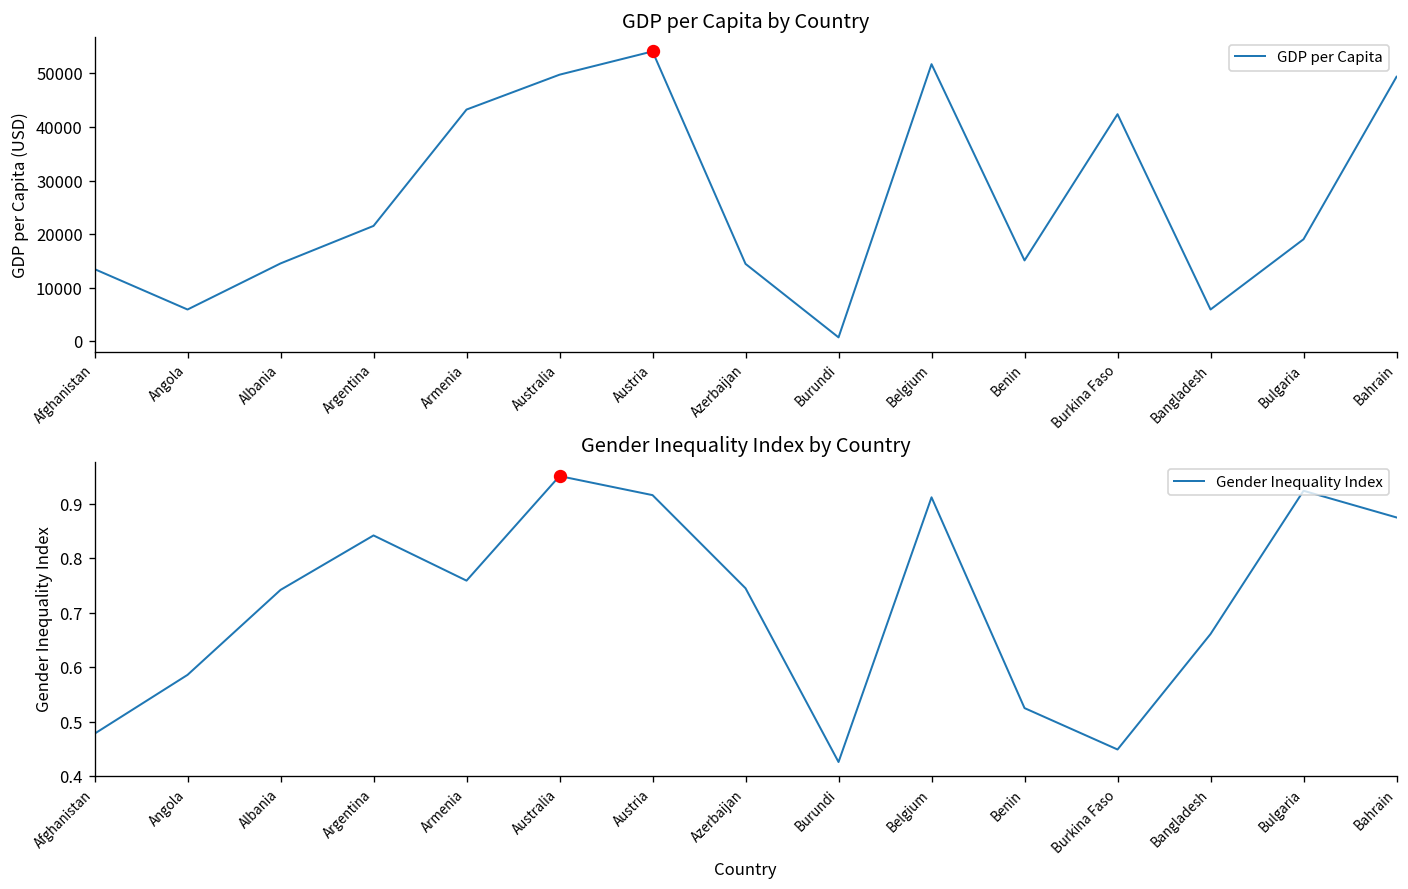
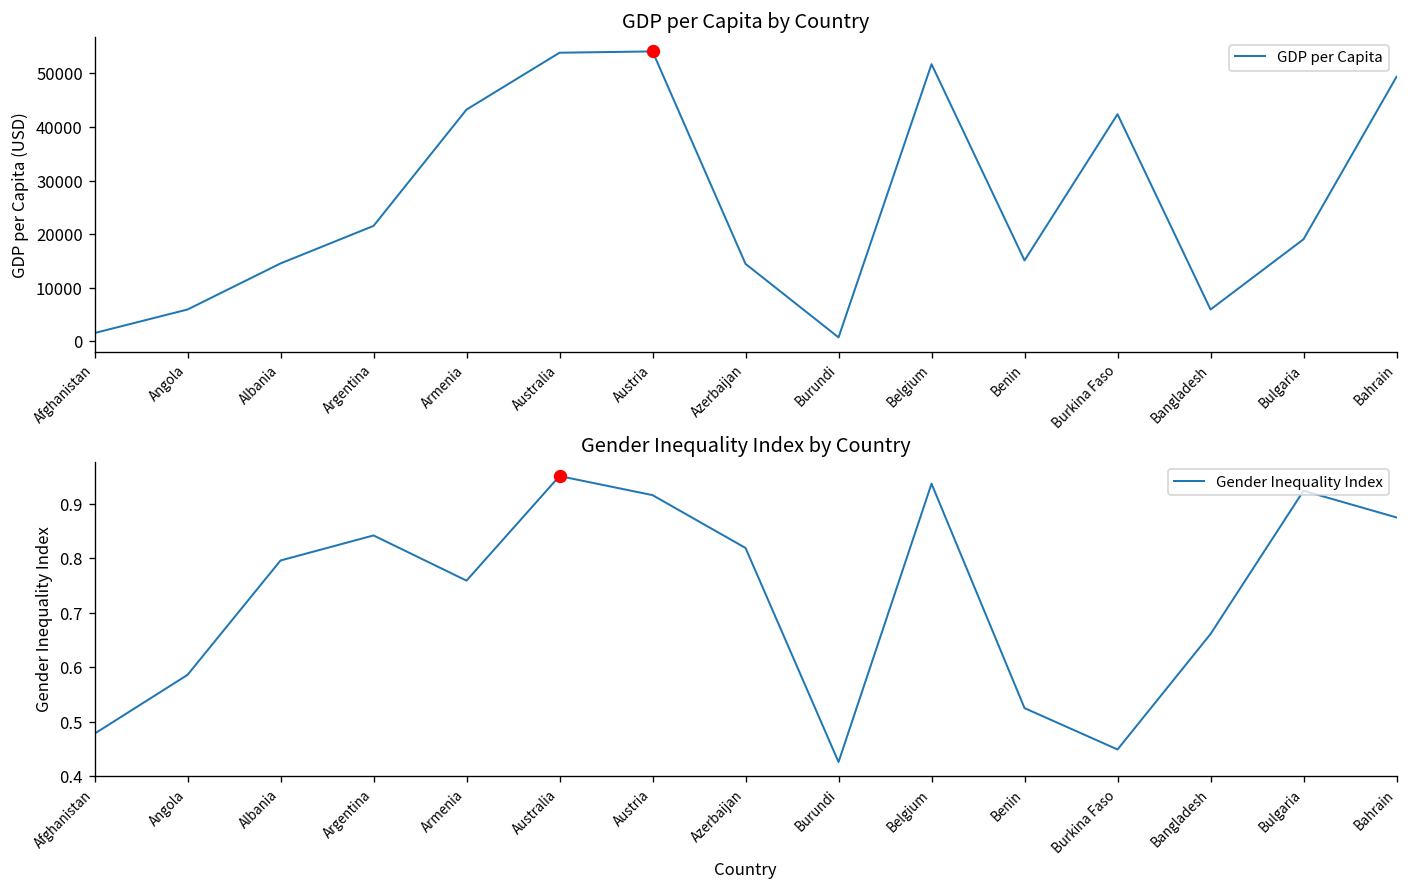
  {
    "GDP per Capita by Country": {
      "GDP per Capita": {
-       "Afghanistan": 13000,
+       "Afghanistan": 2000,
        "Angola": 6000,
        "Albania": 15000,
        "Argentina": 22000,
        "Armenia": 43000,
-       "Australia": 50000,
+       "Australia": 54000,
        "Azerbaijan": 14000,
        "Burundi": 1000,
        "Belgium": 52000,
        "Benin": 15000,
        "Burkina Faso": 42000,
        "Bangladesh": 6000,
        "Bulgaria": 19000,
        "Bahrain": 49000
      }
    },
    "Gender Inequality Index by Country": {
      "Gender Inequality Index": {
        "Afghanistan": 0.48,
        "Angola": 0.59,
-       "Albania": 0.74,
+       "Albania": 0.80,
        "Argentina": 0.84,
        "Armenia": 0.76,
        "Austria": 0.92,
-       "Azerbaijan": 0.75,
+       "Azerbaijan": 0.82,
        "Burundi": 0.43,
-       "Belgium": 0.91,
+       "Belgium": 0.94,
        "Benin": 0.53,
        "Burkina Faso": 0.45,
        "Bangladesh": 0.66,
        "Bahrain": 0.88
      }
    }
  }
